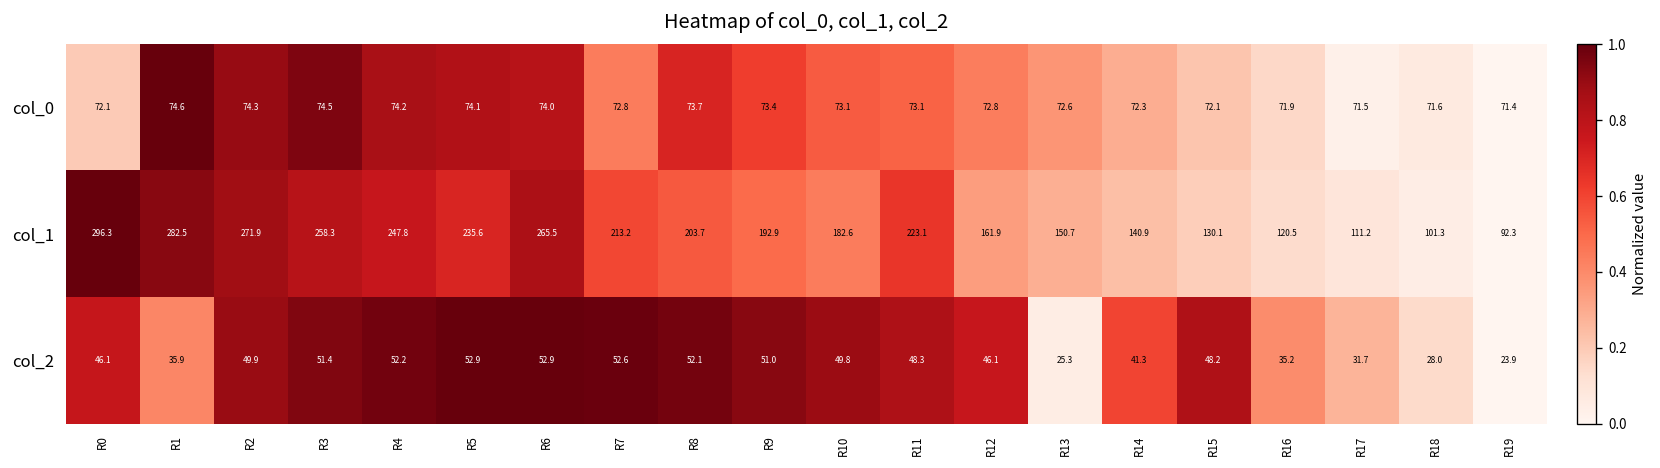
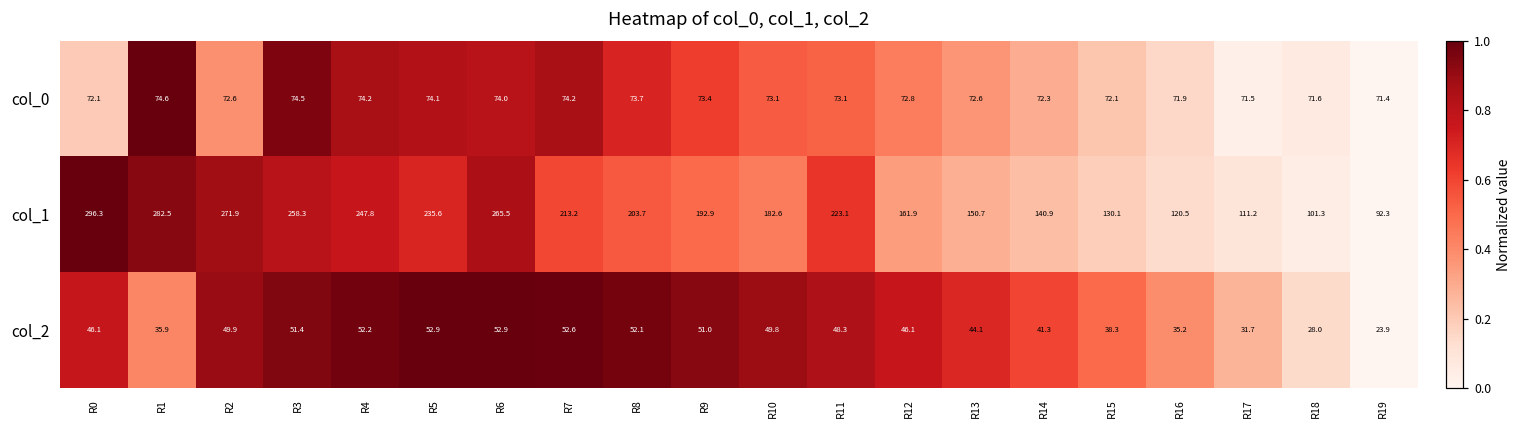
  {
    "col_0": {
      "R0": 72.1,
      "R1": 74.6,
-     "R2": 74.3,
+     "R2": 72.6,
      "R3": 74.5,
      "R4": 74.2,
      "R5": 74.1,
      "R6": 74.0,
-     "R7": 72.8,
+     "R7": 74.2,
      "R8": 73.7,
      "R9": 73.4,
      "R10": 73.1,
      "R11": 73.1,
      "R12": 72.8,
      "R13": 72.6,
      "R14": 72.3,
      "R15": 72.1,
      "R16": 71.9,
      "R17": 71.5,
      "R18": 71.6,
      "R19": 71.4
    },
    "col_1": {
      "R0": 296.3,
      "R1": 282.5,
      "R2": 271.9,
      "R3": 258.3,
      "R4": 247.8,
      "R5": 235.6,
      "R6": 265.5,
      "R7": 213.2,
      "R8": 203.7,
      "R9": 192.9,
      "R10": 182.6,
      "R11": 223.1,
      "R12": 161.9,
      "R13": 150.7,
      "R14": 140.9,
      "R15": 130.1,
      "R16": 120.5,
      "R17": 111.2,
      "R18": 101.3,
      "R19": 92.3
    },
    "col_2": {
      "R0": 46.1,
      "R1": 35.9,
      "R2": 49.9,
      "R3": 51.4,
      "R4": 52.2,
      "R5": 52.9,
      "R6": 52.9,
      "R7": 52.6,
      "R8": 52.1,
      "R9": 51.0,
      "R10": 49.8,
      "R11": 48.3,
      "R12": 46.1,
-     "R13": 25.3,
+     "R13": 44.1,
      "R14": 41.3,
-     "R15": 48.2,
+     "R15": 38.3,
      "R16": 35.2,
      "R17": 31.7,
      "R18": 28.0,
      "R19": 23.9
    }
  }
